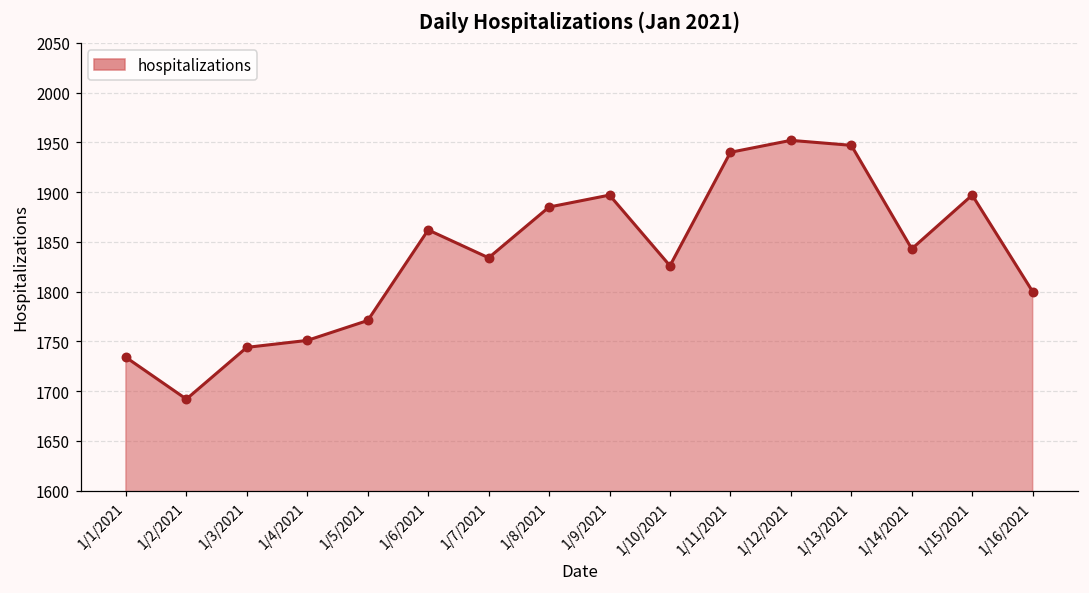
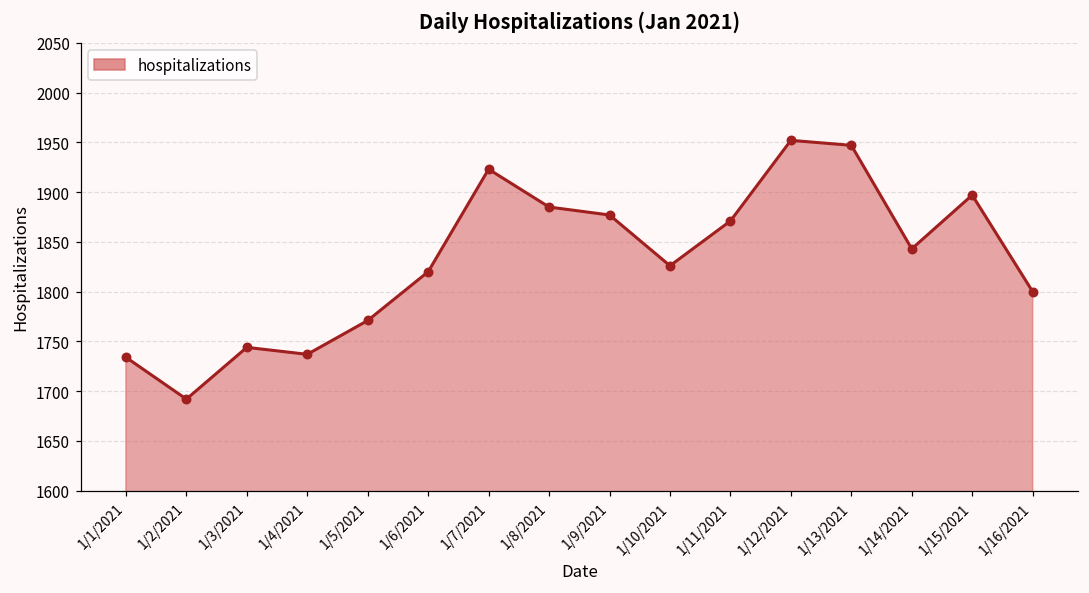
  {
    "1/1/2021": 1730,
    "1/2/2021": 1690,
    "1/3/2021": 1740,
-   "1/4/2021": 1750,
+   "1/4/2021": 1740,
    "1/5/2021": 1770,
-   "1/6/2021": 1860,
-   "1/7/2021": 1830,
+   "1/6/2021": 1820,
+   "1/7/2021": 1920,
    "1/8/2021": 1890,
-   "1/9/2021": 1900,
+   "1/9/2021": 1880,
    "1/10/2021": 1830,
-   "1/11/2021": 1940,
+   "1/11/2021": 1870,
    "1/12/2021": 1950,
    "1/13/2021": 1950,
    "1/14/2021": 1840,
    "1/15/2021": 1900,
    "1/16/2021": 1800
  }
